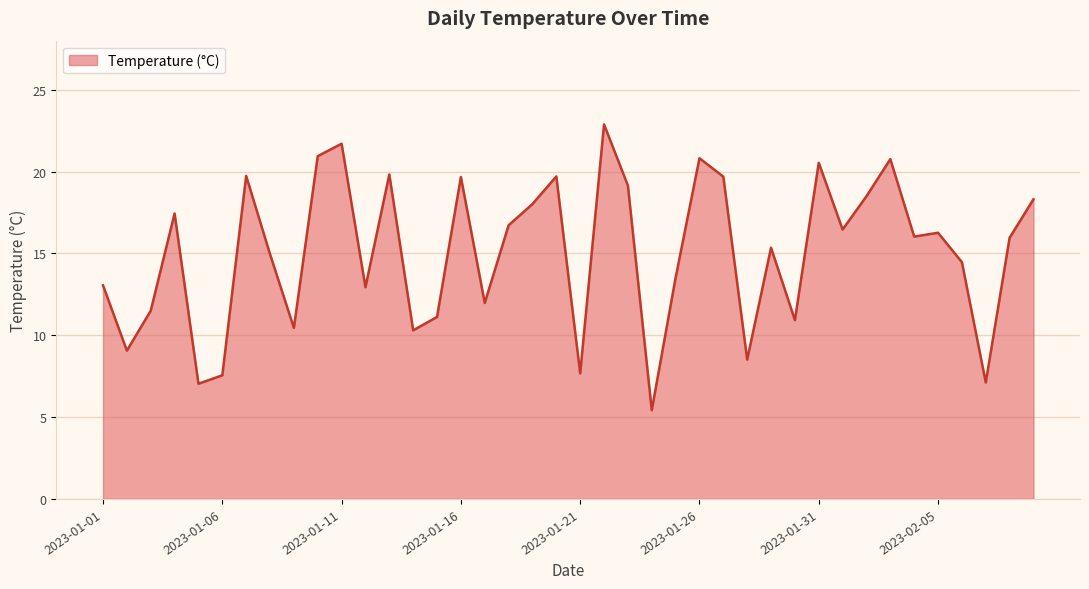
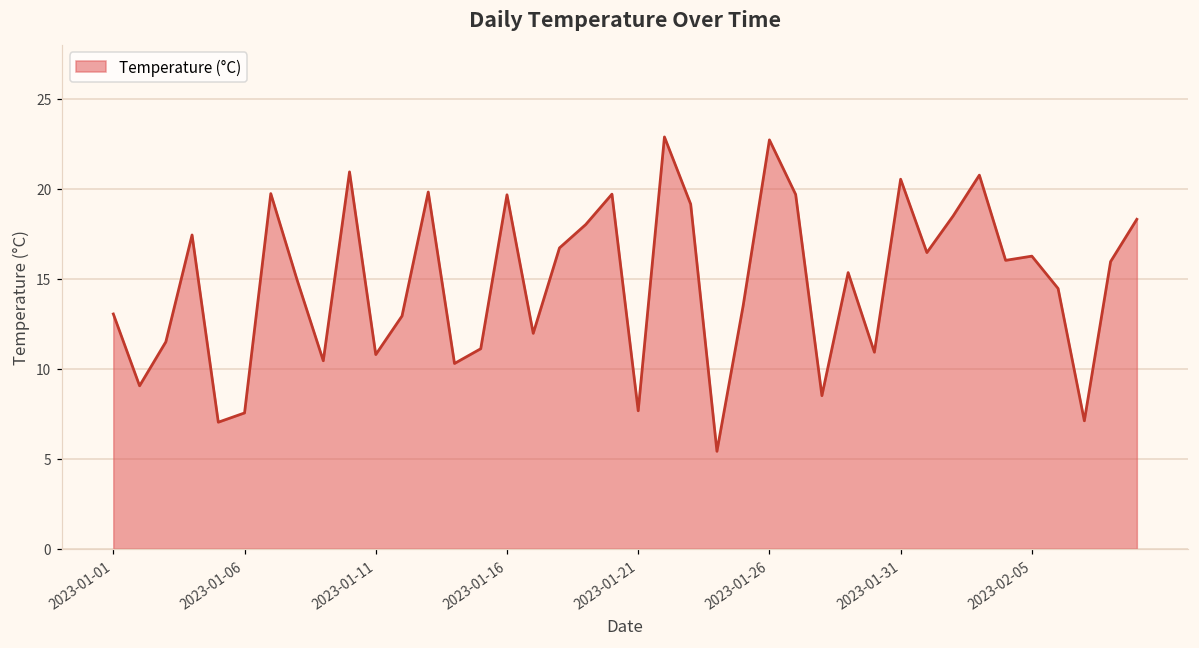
  {
    "2023-01-01": 13.1,
    "2023-01-06": 7.6,
-   "2023-01-11": 21.7,
+   "2023-01-11": 10.8,
    "2023-01-16": 19.7,
    "2023-01-21": 7.7,
-   "2023-01-26": 20.8,
+   "2023-01-26": 22.7,
    "2023-01-31": 20.5,
    "2023-02-05": 16.3
  }
